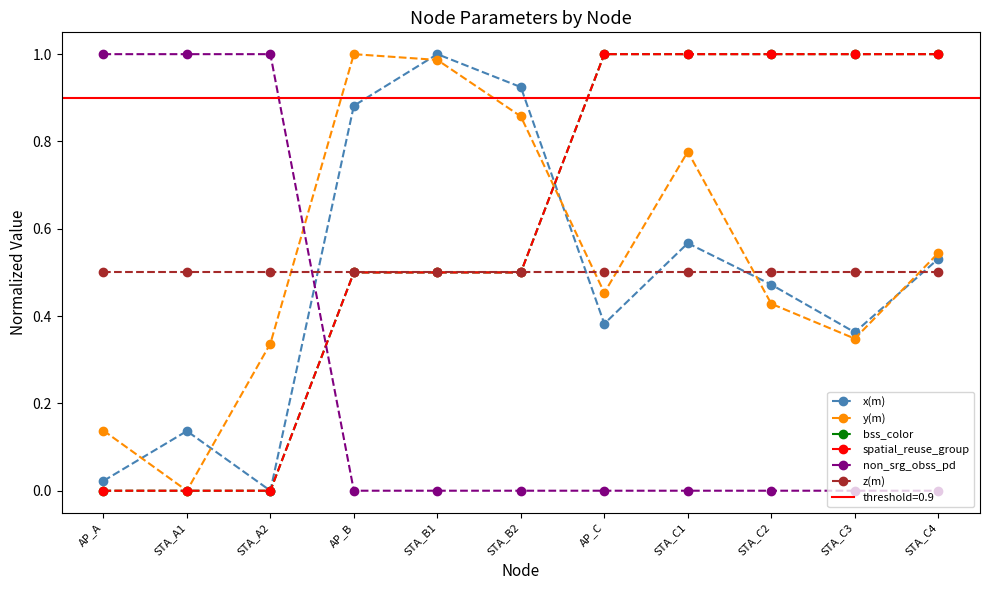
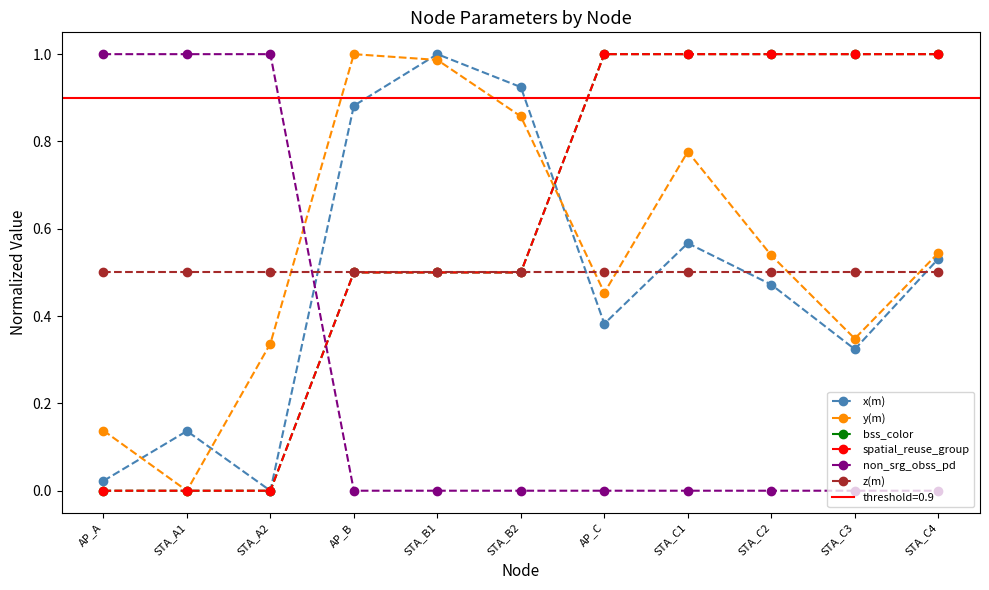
  {
    "x(m)": {
      "AP_A": 0.02,
      "STA_A1": 0.14,
      "AP_B": 0.88,
      "STA_B1": 1.00,
      "STA_B2": 0.92,
      "AP_C": 0.38,
      "STA_C1": 0.57,
      "STA_C2": 0.47,
-     "STA_C3": 0.36,
+     "STA_C3": 0.32,
      "STA_C4": 0.53
    },
    "y(m)": {
      "AP_A": 0.14,
      "STA_A2": 0.34,
      "AP_B": 1.00,
      "STA_B1": 0.99,
      "STA_B2": 0.86,
      "AP_C": 0.45,
      "STA_C1": 0.78,
-     "STA_C2": 0.43,
+     "STA_C2": 0.54,
      "STA_C3": 0.35,
      "STA_C4": 0.54
    },
    "spatial_reuse_group": {
      "AP_A": 0.00,
      "AP_C": 1.00,
      "STA_C1": 1.00,
      "STA_C2": 1.00,
      "STA_C3": 1.00,
      "STA_C4": 1.00
    },
    "non_srg_obss_pd": {
      "AP_A": 1.00,
      "STA_A1": 1.00,
      "STA_A2": 1.00,
      "AP_B": 0.00,
      "STA_B1": 0.00,
      "STA_B2": 0.00,
      "AP_C": 0.00,
      "STA_C1": 0.00,
      "STA_C2": 0.00
    },
    "z(m)": {
      "AP_A": 0.50,
      "STA_A1": 0.50,
      "STA_A2": 0.50,
      "AP_C": 0.50,
      "STA_C1": 0.50,
      "STA_C2": 0.50,
      "STA_C3": 0.50,
      "STA_C4": 0.50
    }
  }
